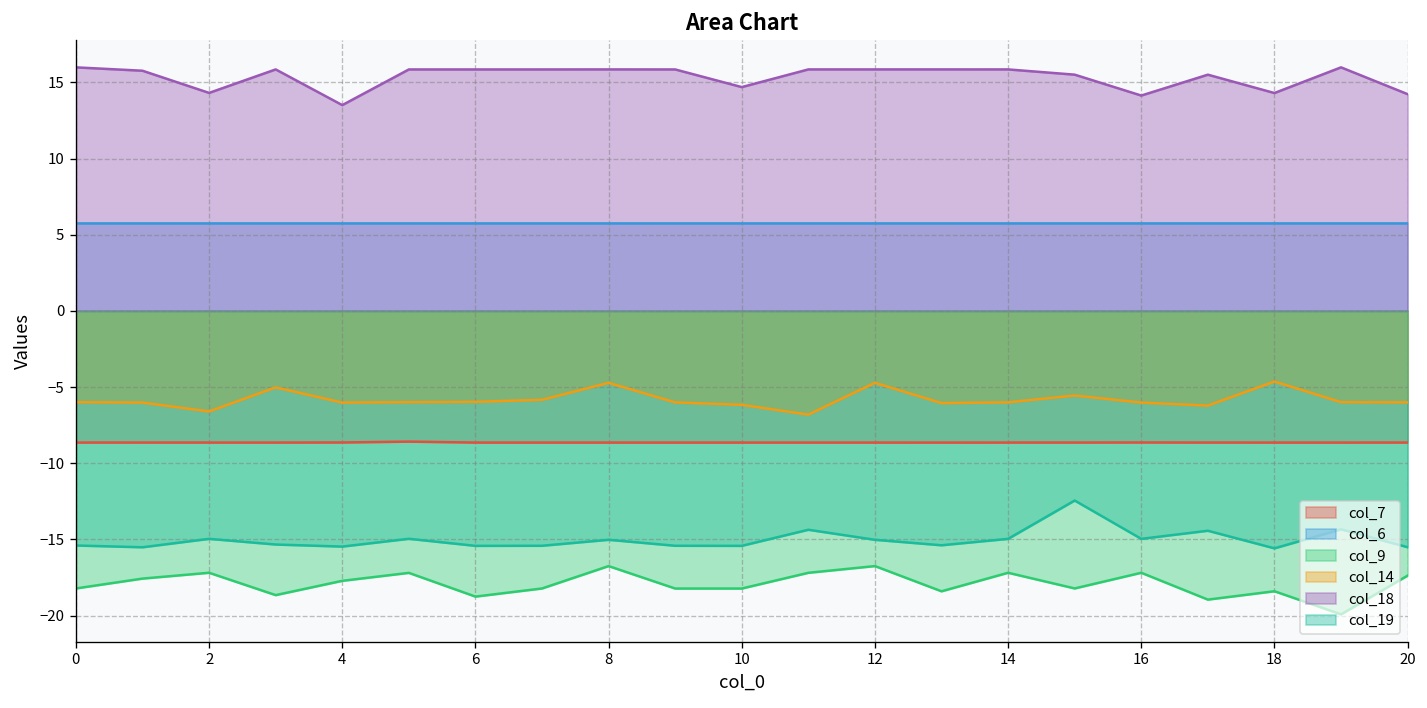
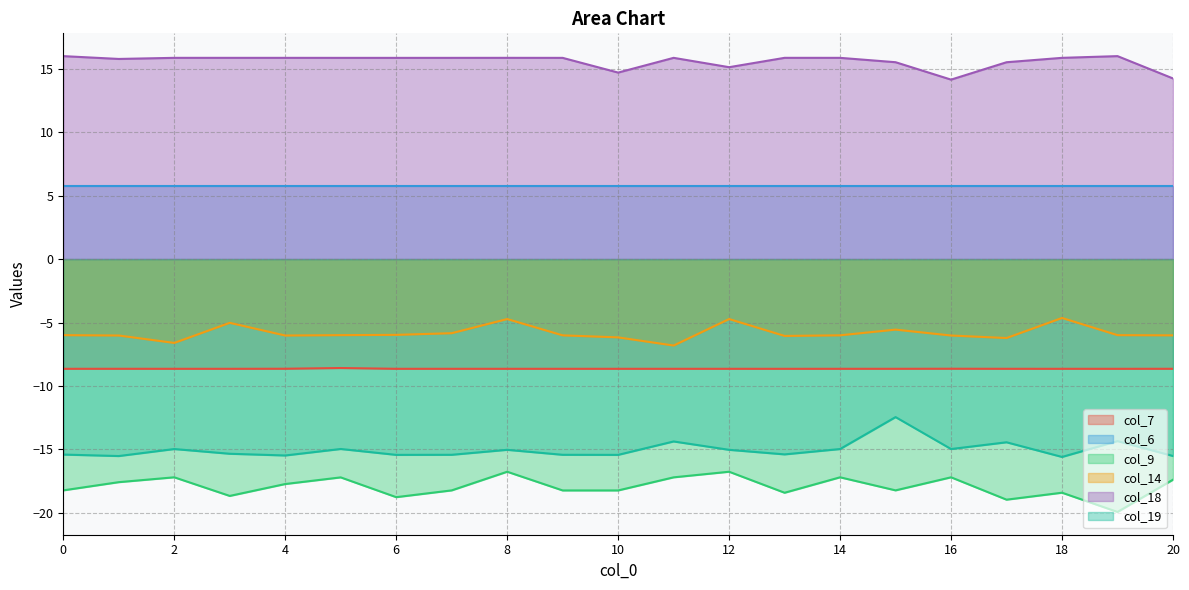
  {
    "col_18": {
      "0": 16.0,
-     "2": 14.3,
-     "4": 13.5,
+     "2": 15.9,
+     "4": 15.9,
      "6": 15.9,
      "8": 15.9,
      "10": 14.7,
-     "12": 15.9,
+     "12": 15.1,
      "14": 15.9,
      "16": 14.1,
-     "18": 14.3,
+     "18": 15.9,
      "20": 14.2
    }
  }
